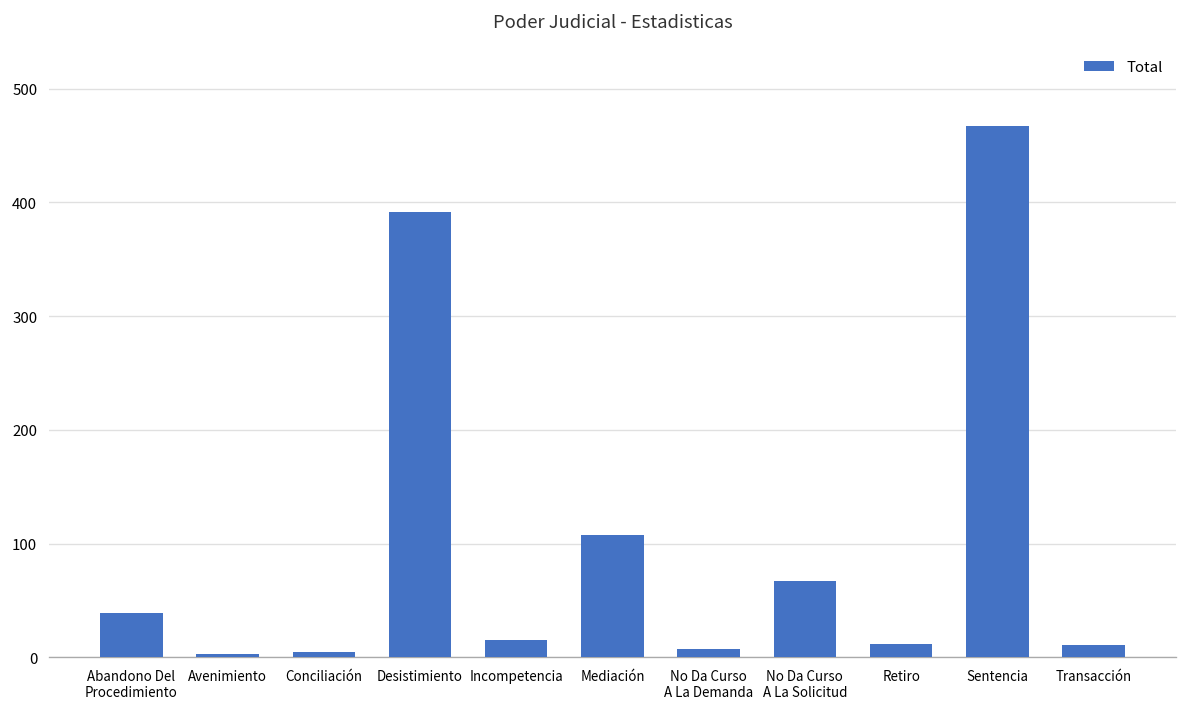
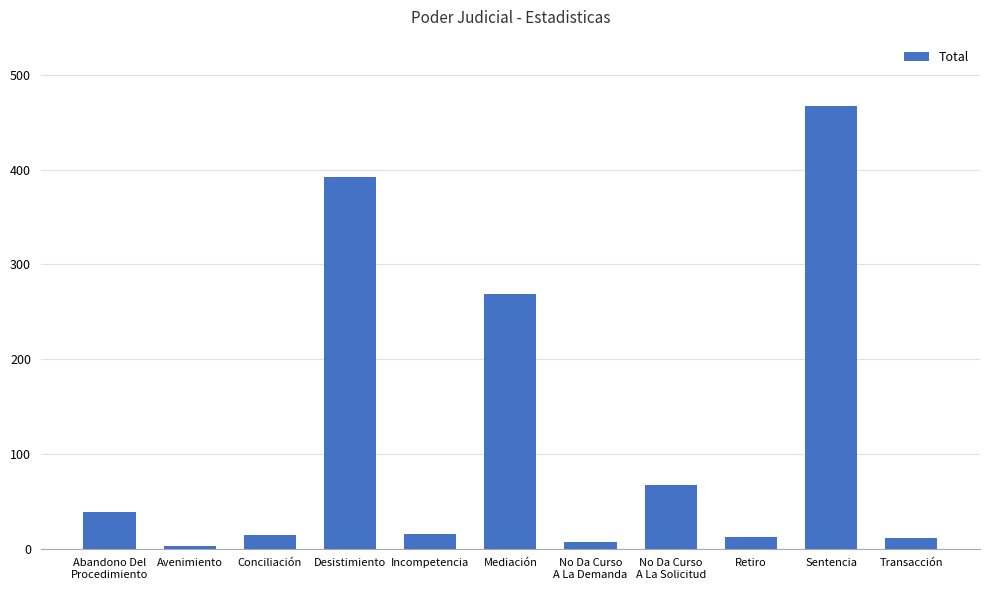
  {
    "Abandono Del Procedimiento": 40,
    "Avenimiento": 0,
-   "Conciliación": 5,
+   "Conciliación": 14,
    "Desistimiento": 390,
    "Incompetencia": 20,
-   "Mediación": 110,
+   "Mediación": 270,
    "No Da Curso A La Demanda": 10,
    "No Da Curso A La Solicitud": 70,
    "Retiro": 10,
    "Sentencia": 470,
    "Transacción": 10
  }
